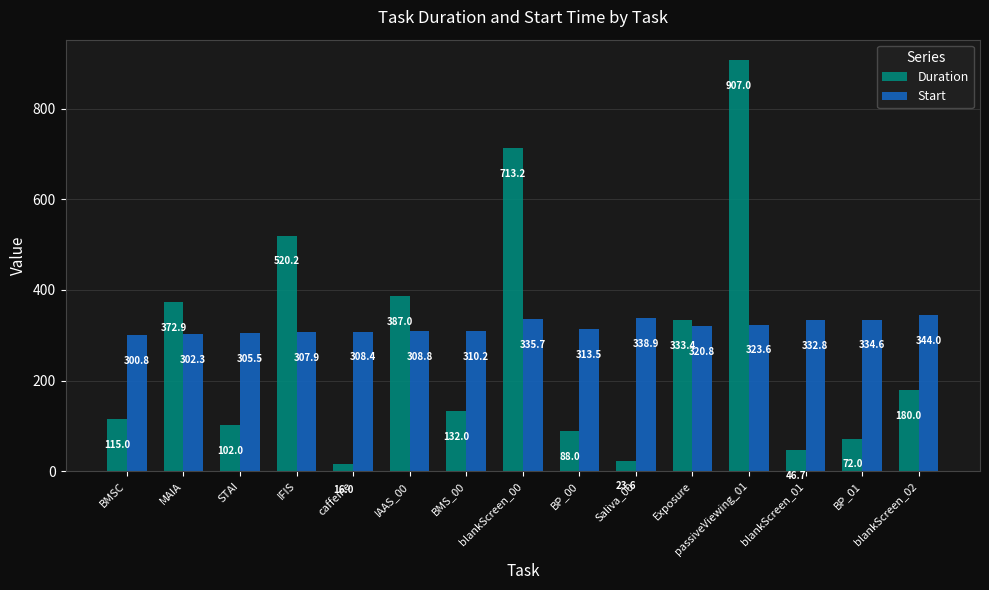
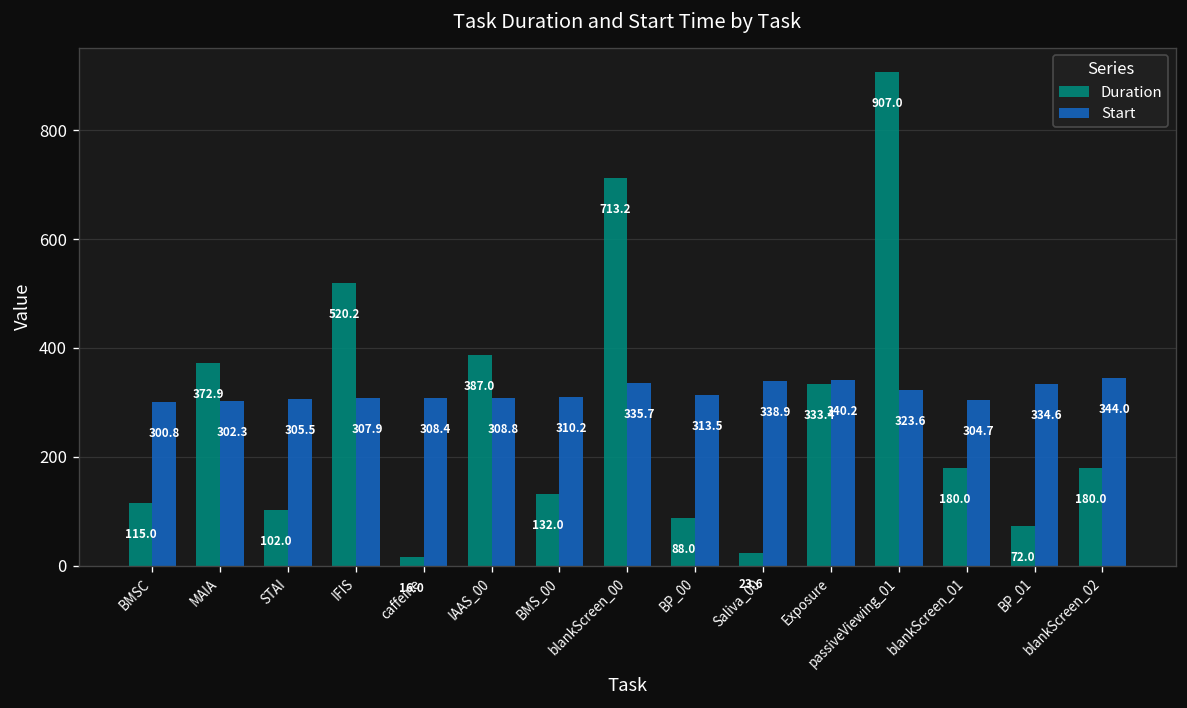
  {
    "Duration": {
      "BMSC": 115.0,
      "MAIA": 372.9,
      "STAI": 102.0,
      "IFIS": 520.2,
      "caffeine": 16.0,
      "IAAS_00": 387.0,
      "BMS_00": 132.0,
      "blankScreen_00": 713.2,
      "BP_00": 88.0,
      "Saliva_00": 23.6,
      "passiveViewing_01": 907.0,
-     "blankScreen_01": 46.7,
+     "blankScreen_01": 180.0,
      "BP_01": 72.0,
      "blankScreen_02": 180.0
    },
    "Start": {
      "BMSC": 300.8,
      "MAIA": 302.3,
      "STAI": 305.5,
      "IFIS": 307.9,
      "caffeine": 308.4,
      "IAAS_00": 308.8,
      "BMS_00": 310.2,
      "blankScreen_00": 335.7,
      "BP_00": 313.5,
      "Saliva_00": 338.9,
-     "Exposure": 320.8,
+     "Exposure": 340.2,
      "passiveViewing_01": 323.6,
-     "blankScreen_01": 332.8,
+     "blankScreen_01": 304.7,
      "BP_01": 334.6,
      "blankScreen_02": 344.0
    }
  }
